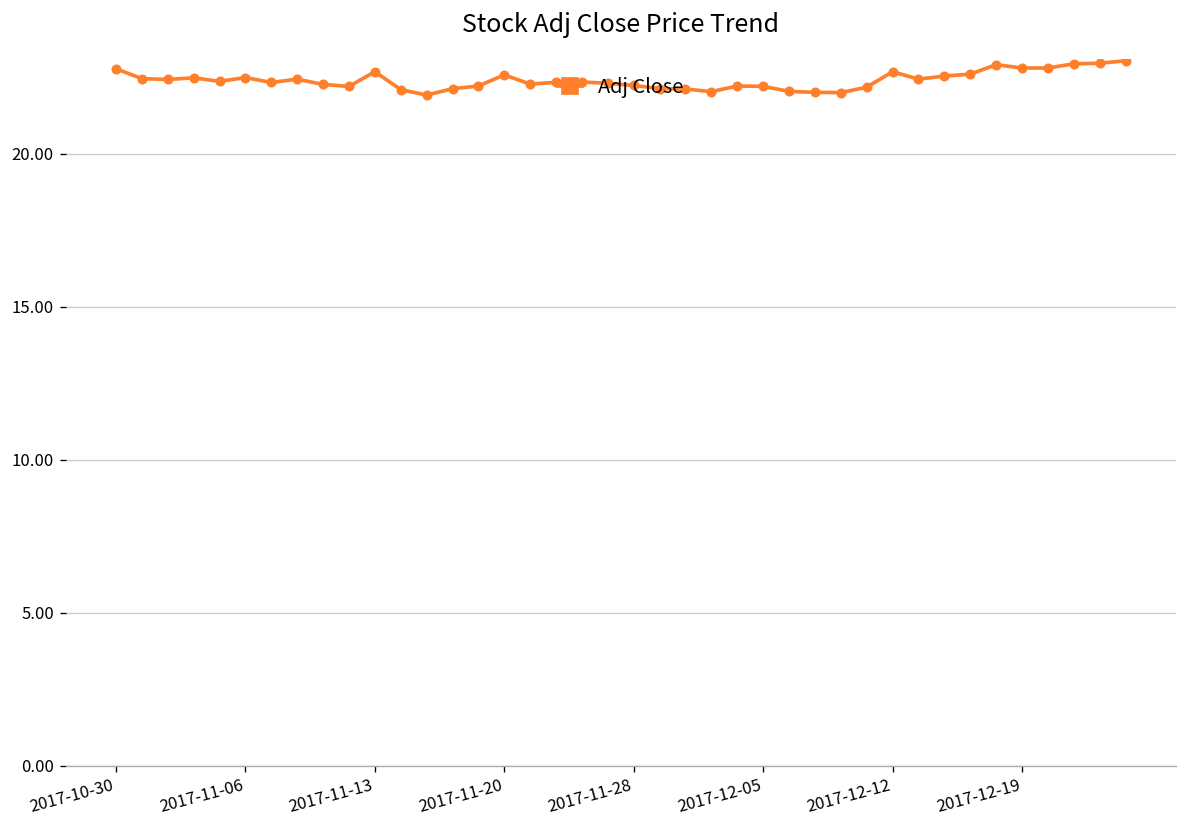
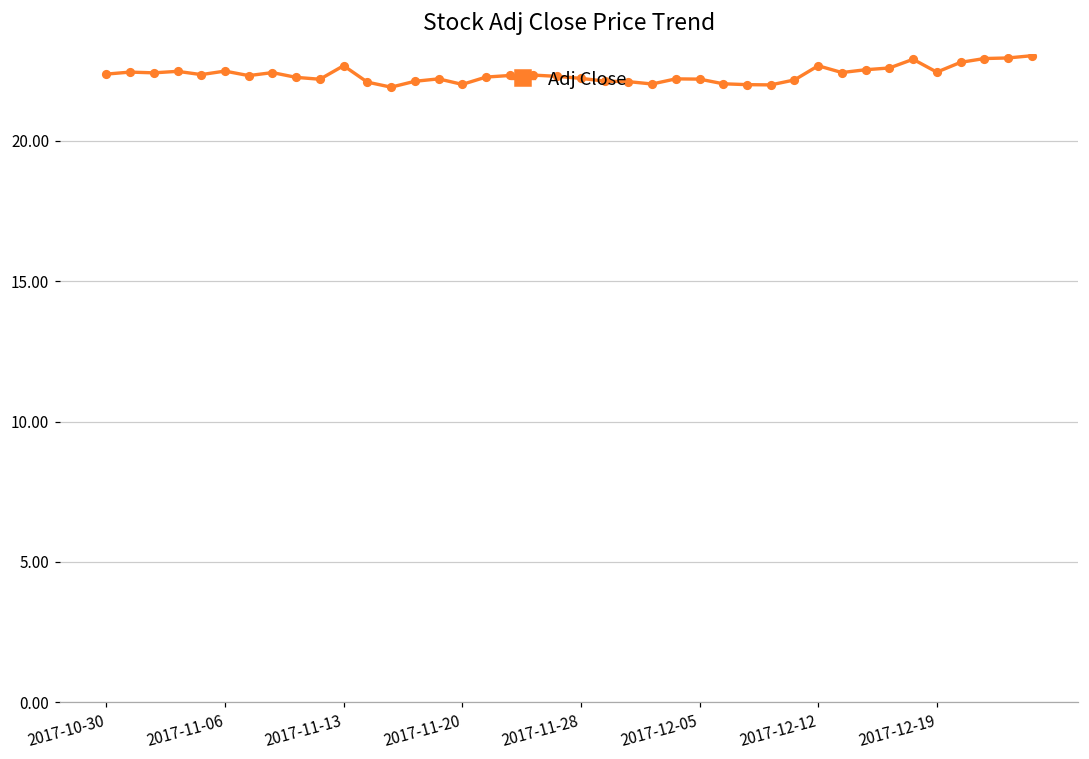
  {
-   "2017-10-30": 22.8,
+   "2017-10-30": 22.4,
    "2017-11-06": 22.5,
    "2017-11-13": 22.7,
-   "2017-11-20": 22.6,
+   "2017-11-20": 22.0,
    "2017-11-28": 22.2,
    "2017-12-05": 22.2,
    "2017-12-12": 22.7,
-   "2017-12-19": 22.8
+   "2017-12-19": 22.5
  }
